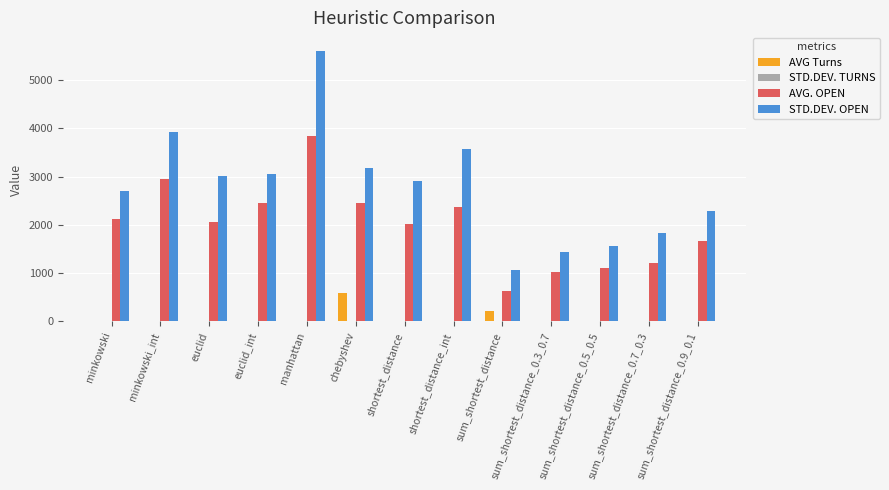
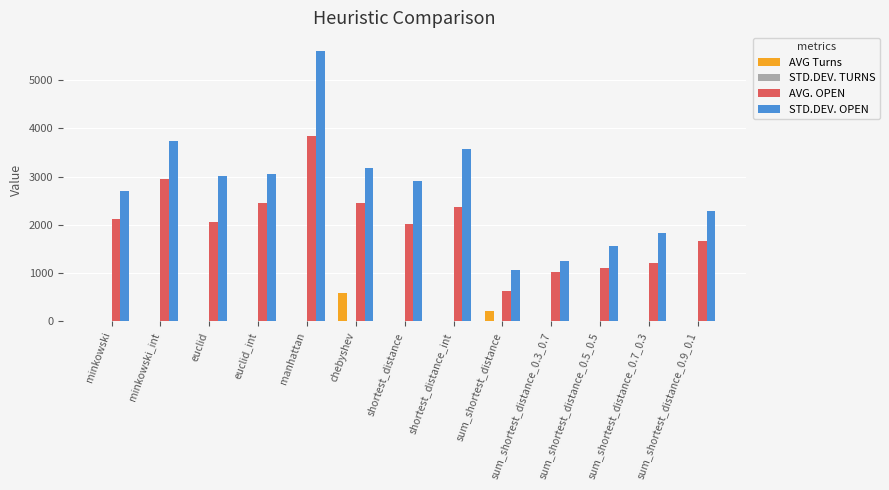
  {
    "AVG Turns": {
      "chebyshev": 600,
      "sum_shortest_distance": 200
    },
    "AVG. OPEN": {
      "minkowski": 2100,
      "minkowski_int": 2900,
      "euclid": 2100,
      "euclid_int": 2400,
      "manhattan": 3800,
      "chebyshev": 2500,
      "shortest_distance": 2000,
      "shortest_distance_int": 2400,
      "sum_shortest_distance": 600,
      "sum_shortest_distance_0.3_0.7": 1000,
      "sum_shortest_distance_0.5_0.5": 1100,
      "sum_shortest_distance_0.7_0.3": 1200,
      "sum_shortest_distance_0.9_0.1": 1700
    },
    "STD.DEV. OPEN": {
      "minkowski": 2700,
-     "minkowski_int": 3900,
+     "minkowski_int": 3700,
      "euclid": 3000,
      "euclid_int": 3100,
      "manhattan": 5600,
      "chebyshev": 3200,
      "shortest_distance": 2900,
      "shortest_distance_int": 3600,
      "sum_shortest_distance": 1100,
-     "sum_shortest_distance_0.3_0.7": 1400,
+     "sum_shortest_distance_0.3_0.7": 1300,
      "sum_shortest_distance_0.5_0.5": 1600,
      "sum_shortest_distance_0.7_0.3": 1800,
      "sum_shortest_distance_0.9_0.1": 2300
    }
  }
